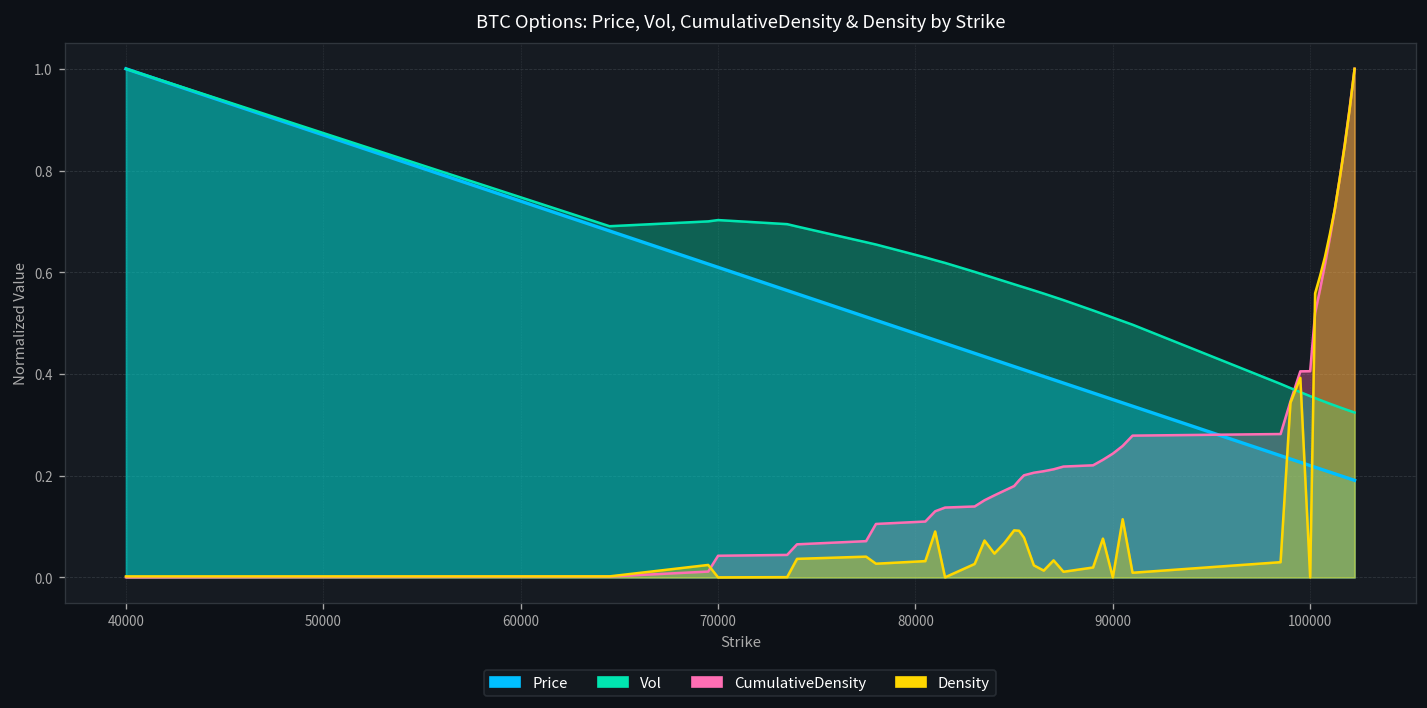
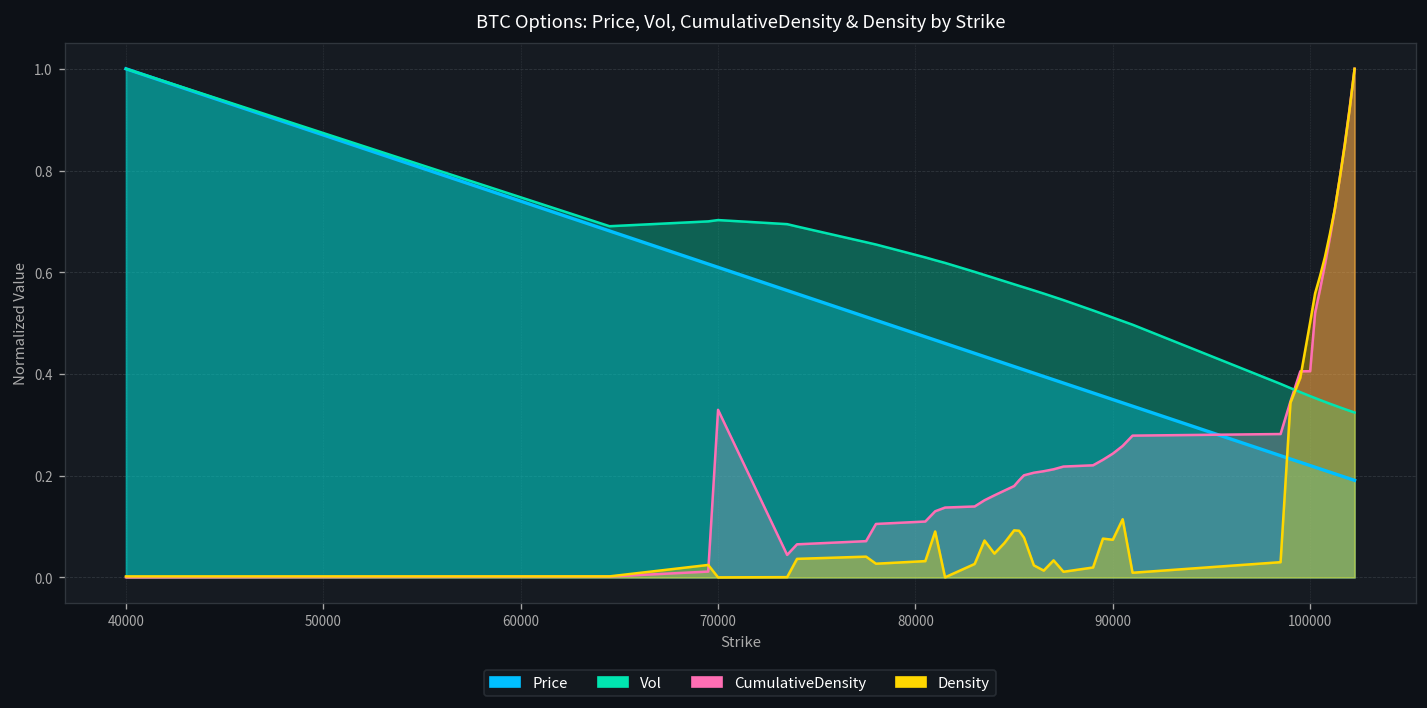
  {
    "CumulativeDensity": {
-     "70000": 0.04,
+     "70000": 0.33,
      "90000": 0.24,
      "100000": 0.41
    },
    "Density": {
      "70000": 0.00,
-     "90000": 0.00,
-     "100000": 0.00
+     "90000": 0.07,
+     "100000": 0.50
    }
  }
